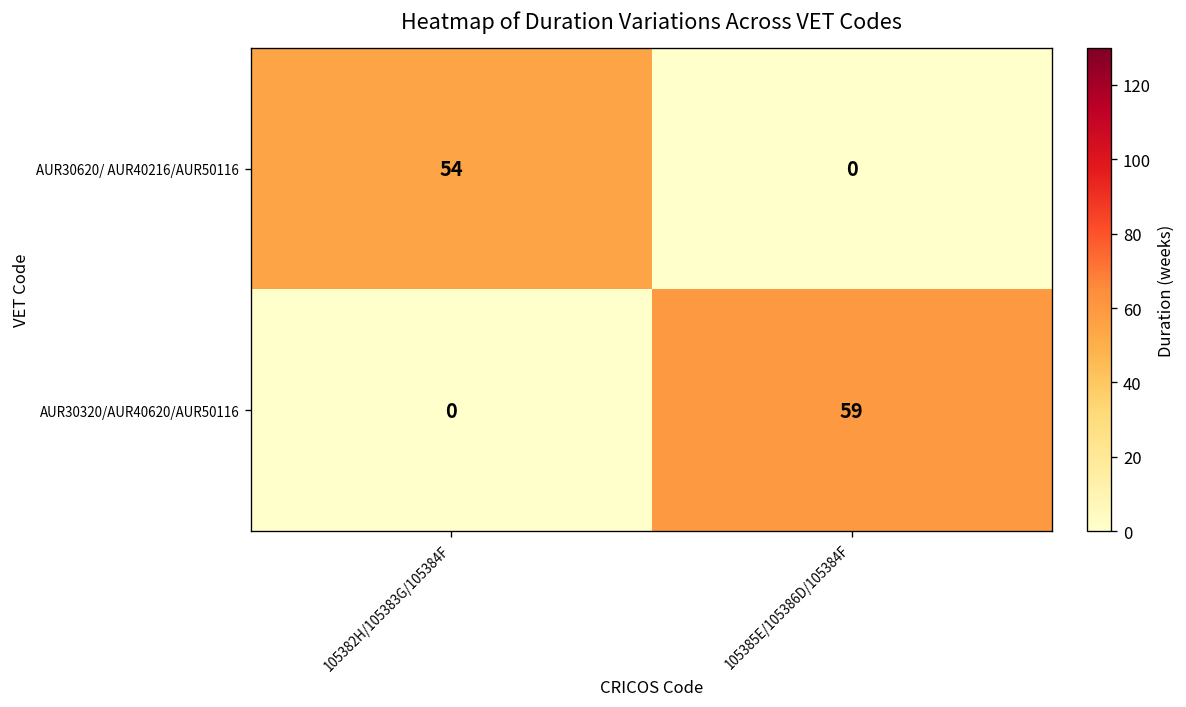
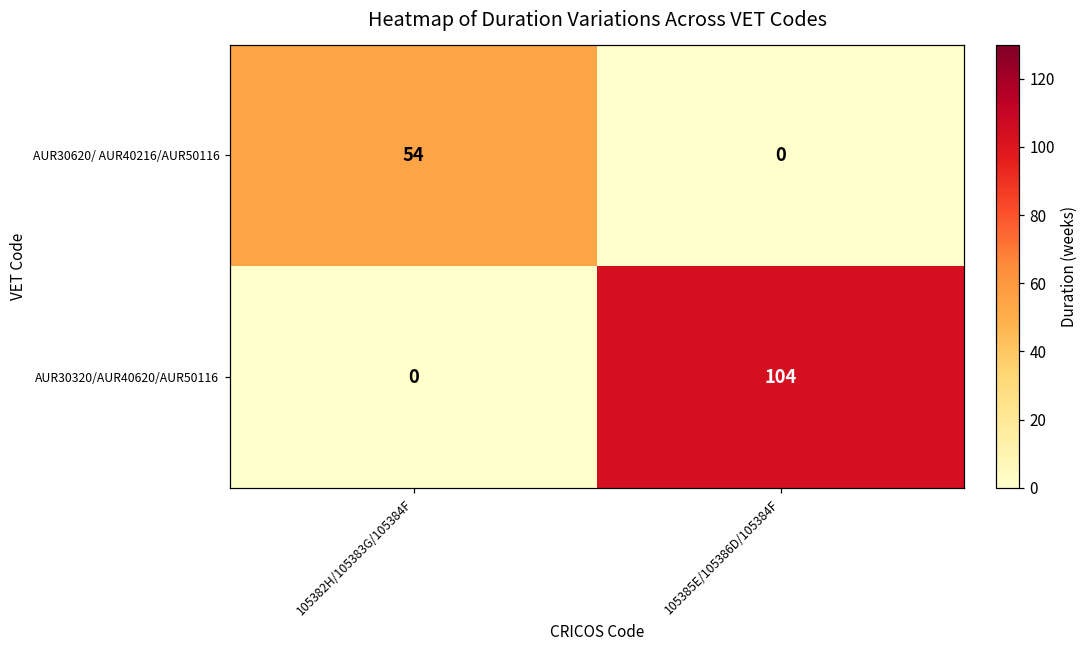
  {
    "AUR30620/ AUR40216/AUR50116": {
      "105382H/105383G/105384F": 54,
      "105385E/105386D/105384F": 0
    },
    "AUR30320/AUR40620/AUR50116": {
      "105382H/105383G/105384F": 0,
-     "105385E/105386D/105384F": 59
+     "105385E/105386D/105384F": 104
    }
  }
